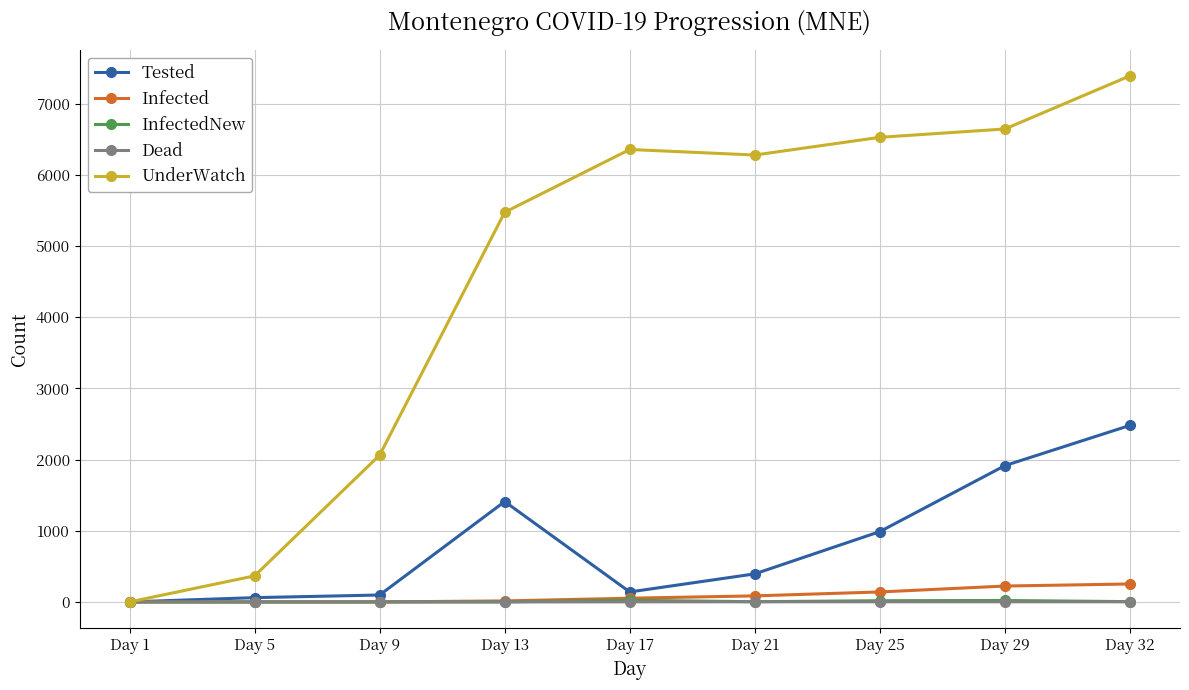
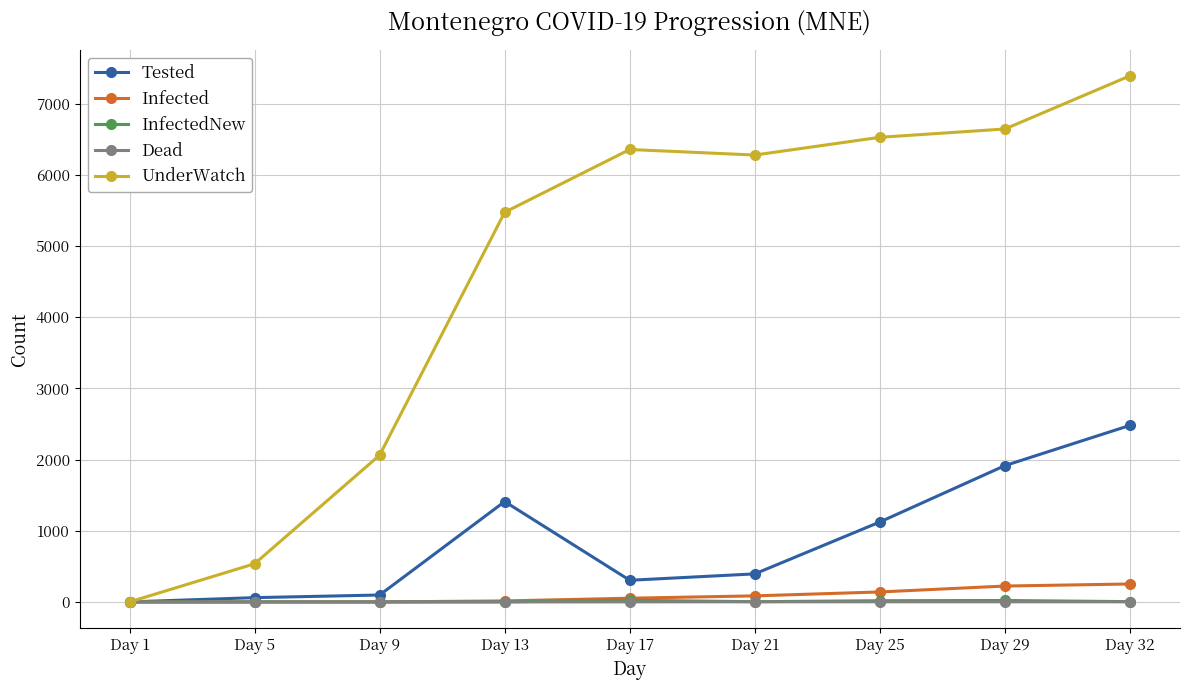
  {
    "Tested": {
      "Day 5": 100,
      "Day 9": 100,
      "Day 13": 1400,
-     "Day 17": 100,
+     "Day 17": 300,
      "Day 21": 400,
-     "Day 25": 1000,
+     "Day 25": 1100,
      "Day 29": 1900,
      "Day 32": 2500
    },
    "Infected": {
      "Day 21": 100,
      "Day 25": 100,
      "Day 29": 200,
      "Day 32": 300
    },
    "UnderWatch": {
-     "Day 5": 400,
+     "Day 5": 500,
      "Day 9": 2100,
      "Day 13": 5500,
      "Day 17": 6400,
      "Day 21": 6300,
      "Day 25": 6500,
      "Day 29": 6600,
      "Day 32": 7400
    }
  }
